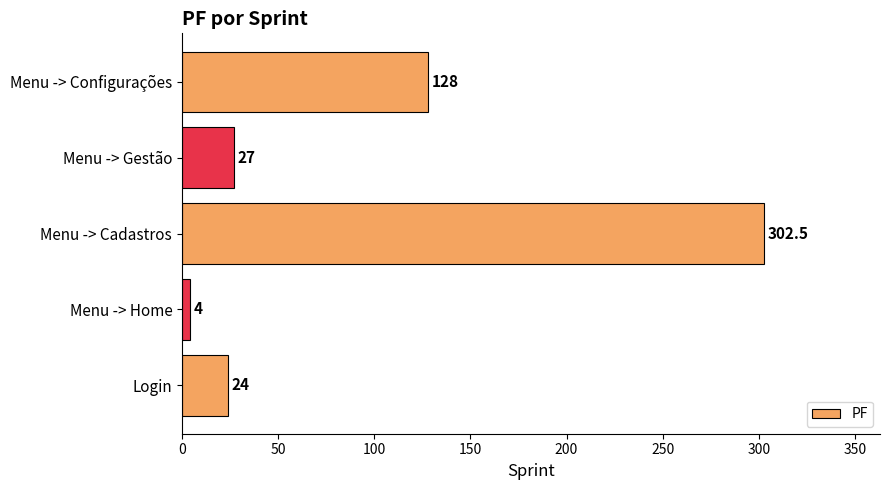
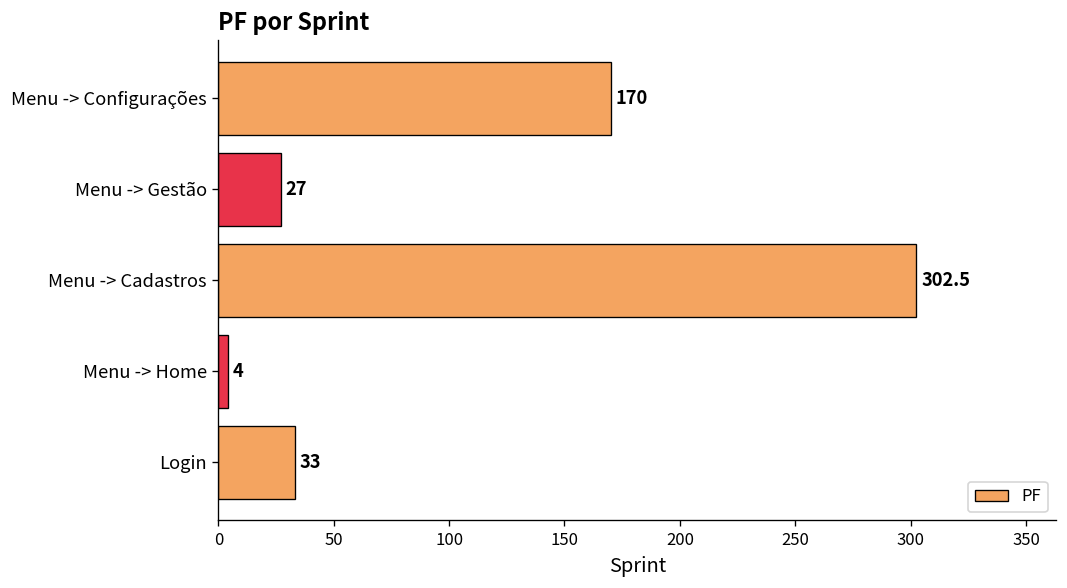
  {
-   "Menu -> Configurações": 128,
+   "Menu -> Configurações": 170,
    "Menu -> Gestão": 27,
    "Menu -> Cadastros": 302.5,
    "Menu -> Home": 4,
-   "Login": 24
+   "Login": 33
  }
